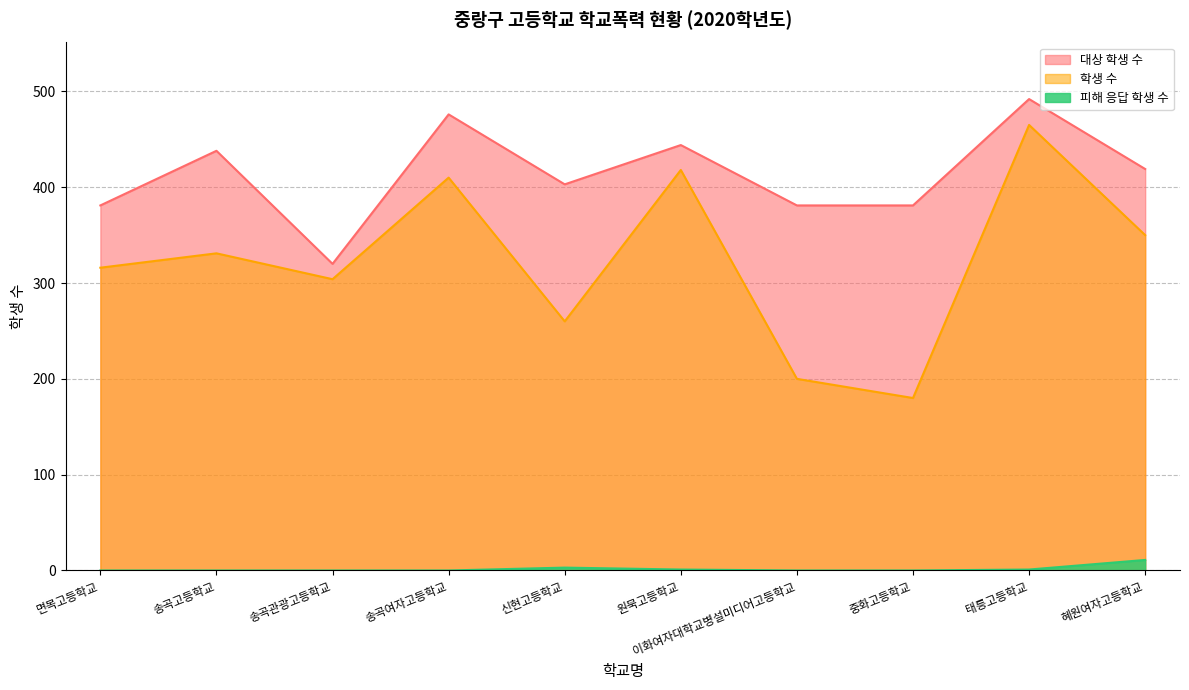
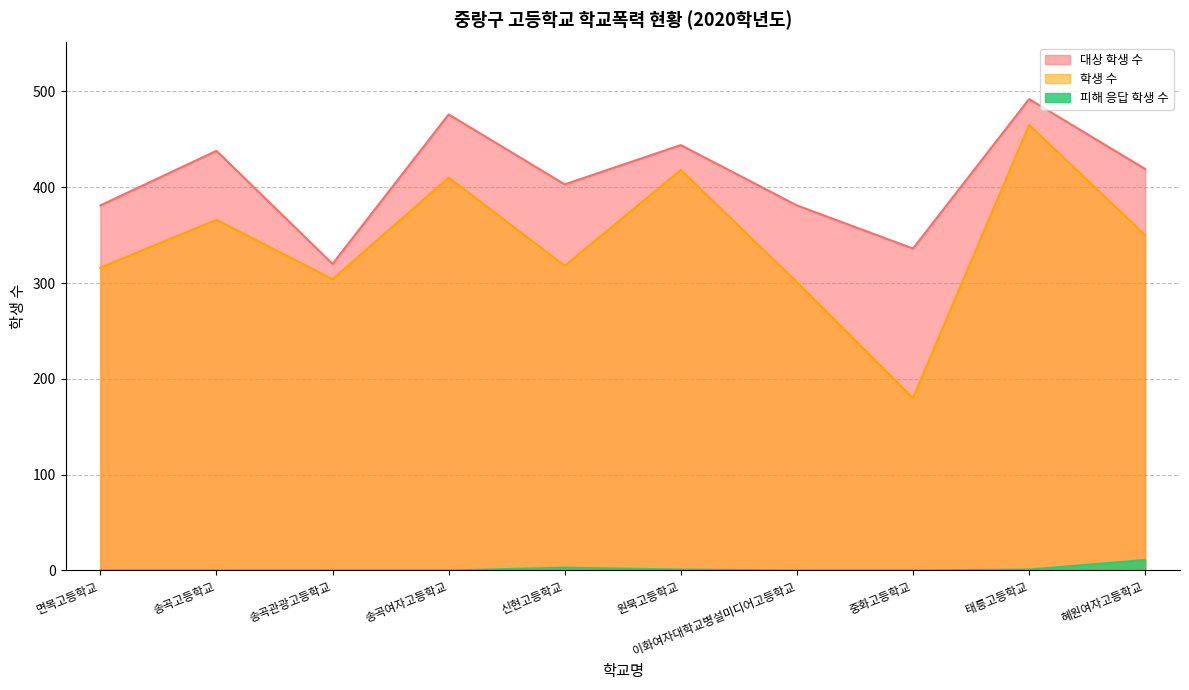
  {
    "대상 학생 수": {
      "면목고등학교": 380,
      "송곡고등학교": 440,
      "송곡관광고등학교": 320,
      "송곡여자고등학교": 480,
      "신현고등학교": 400,
      "원묵고등학교": 440,
      "이화여자대학교병설미디어고등학교": 380,
-     "중화고등학교": 380,
+     "중화고등학교": 340,
      "태릉고등학교": 490,
      "혜원여자고등학교": 420
    },
    "학생 수": {
      "면목고등학교": 320,
-     "송곡고등학교": 330,
+     "송곡고등학교": 370,
      "송곡관광고등학교": 300,
      "송곡여자고등학교": 410,
-     "신현고등학교": 260,
+     "신현고등학교": 320,
      "원묵고등학교": 420,
-     "이화여자대학교병설미디어고등학교": 200,
+     "이화여자대학교병설미디어고등학교": 300,
      "중화고등학교": 180,
      "태릉고등학교": 470,
      "혜원여자고등학교": 350
    },
    "피해 응답 학생 수": {
      "면목고등학교": 0,
      "송곡고등학교": 0,
      "송곡관광고등학교": 0,
      "송곡여자고등학교": 0,
      "신현고등학교": 0,
      "원묵고등학교": 0,
      "이화여자대학교병설미디어고등학교": 0,
      "중화고등학교": 0,
      "태릉고등학교": 0,
      "혜원여자고등학교": 10
    }
  }
